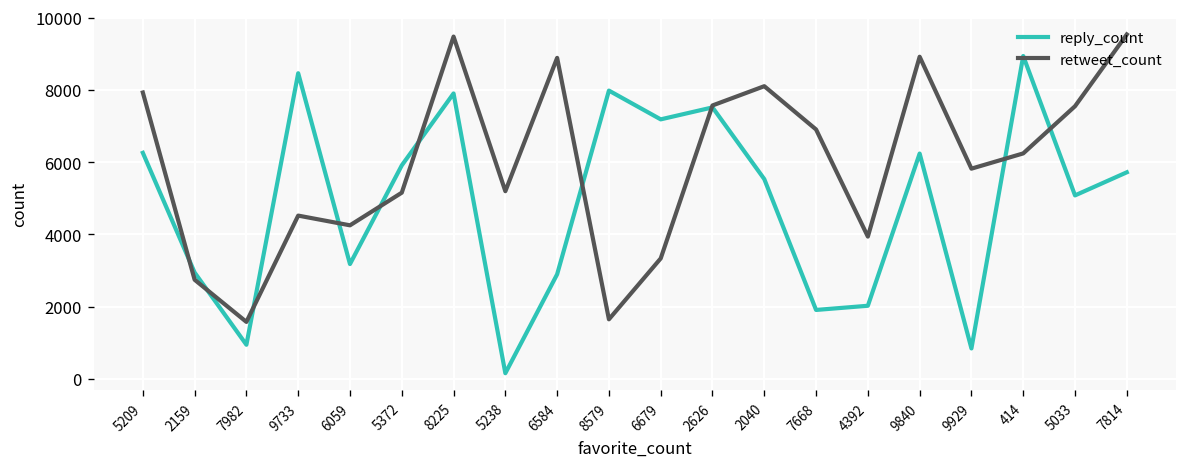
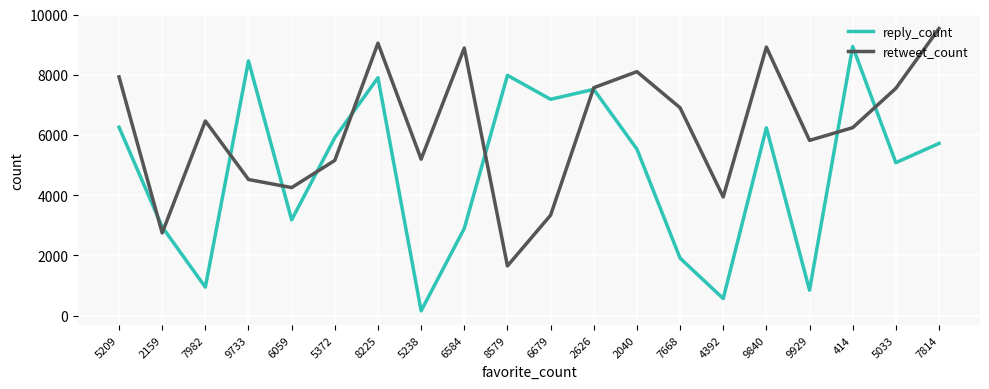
  {
    "reply_count": {
      "5209": 6300,
      "2159": 2900,
      "7982": 900,
      "9733": 8500,
      "6059": 3200,
      "5372": 5900,
      "8225": 7900,
      "5238": 200,
      "6584": 2900,
      "8579": 8000,
      "6679": 7200,
      "2040": 5500,
      "7668": 1900,
-     "4392": 2000,
+     "4392": 600,
      "9840": 6200,
      "9929": 800,
      "414": 8900,
      "5033": 5100,
      "7814": 5700
    },
    "retweet_count": {
      "5209": 7900,
      "2159": 2700,
-     "7982": 1600,
+     "7982": 6500,
      "9733": 4500,
      "6059": 4300,
      "5372": 5200,
-     "8225": 9500,
+     "8225": 9000,
      "5238": 5200,
      "6584": 8900,
      "8579": 1700,
      "6679": 3300,
      "2040": 8100,
      "7668": 6900,
      "4392": 3900,
      "9840": 8900,
      "9929": 5800,
      "414": 6200,
      "5033": 7500,
      "7814": 9500
    }
  }
